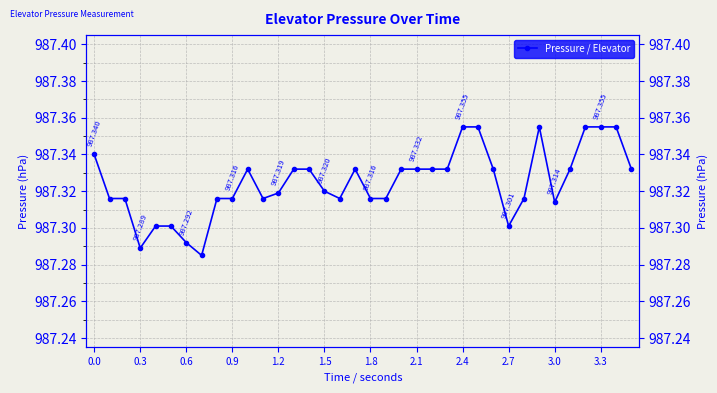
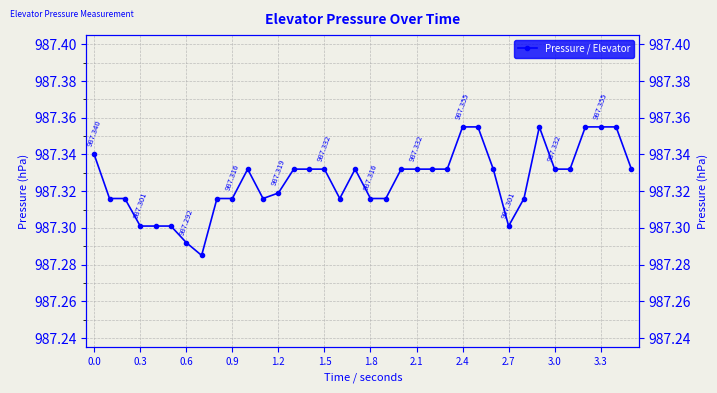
  {
    "0.0": 987.340,
-   "0.3": 987.289,
+   "0.3": 987.301,
    "0.6": 987.292,
    "0.9": 987.316,
    "1.2": 987.319,
-   "1.5": 987.320,
+   "1.5": 987.332,
    "1.8": 987.316,
    "2.1": 987.332,
    "2.4": 987.355,
    "2.7": 987.301,
-   "3.0": 987.314,
+   "3.0": 987.332,
    "3.3": 987.355
  }
